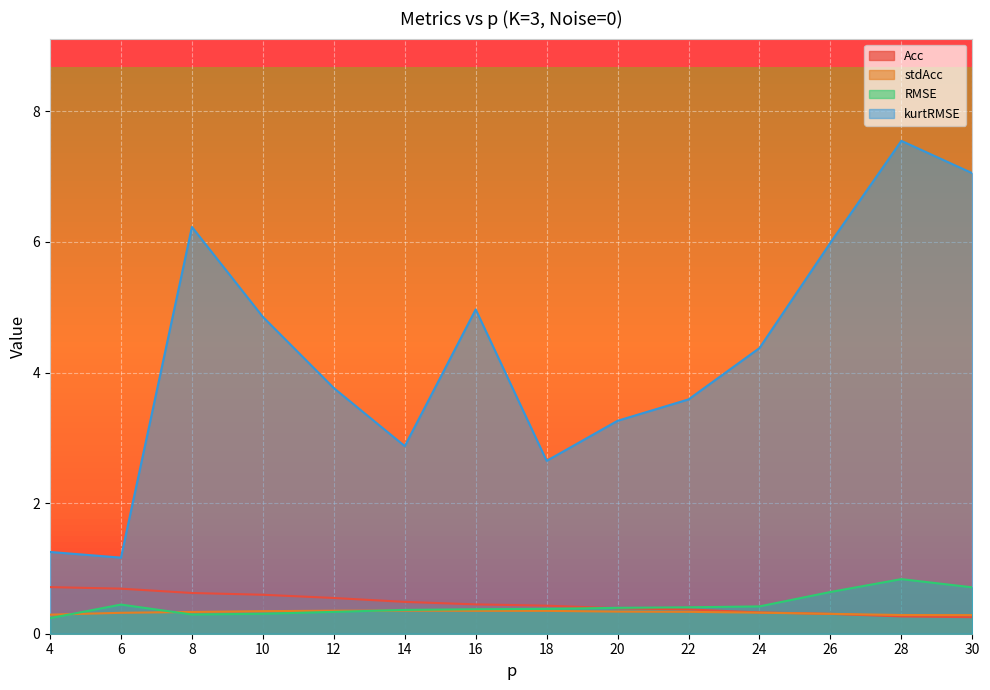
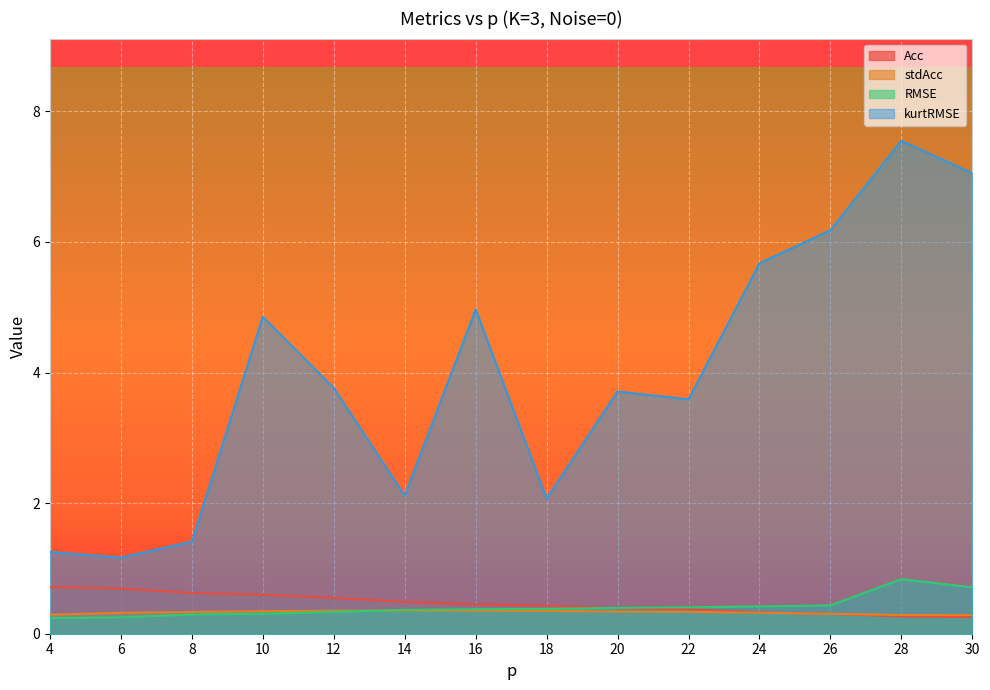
  {
    "RMSE": {
      "4": 0.2,
-     "6": 0.4,
+     "6": 0.3,
      "10": 0.3,
      "24": 0.4,
-     "26": 0.6,
+     "26": 0.4,
      "28": 0.8,
      "30": 0.7
    },
    "kurtRMSE": {
      "4": 1.3,
      "6": 1.2,
-     "8": 6.2,
+     "8": 1.4,
      "10": 4.9,
      "12": 3.8,
-     "14": 2.9,
+     "14": 2.1,
      "16": 5.0,
-     "18": 2.6,
-     "20": 3.3,
+     "18": 2.1,
+     "20": 3.7,
      "22": 3.6,
-     "24": 4.4,
-     "26": 6.0,
+     "24": 5.7,
+     "26": 6.2,
      "28": 7.5,
      "30": 7.1
    }
  }
